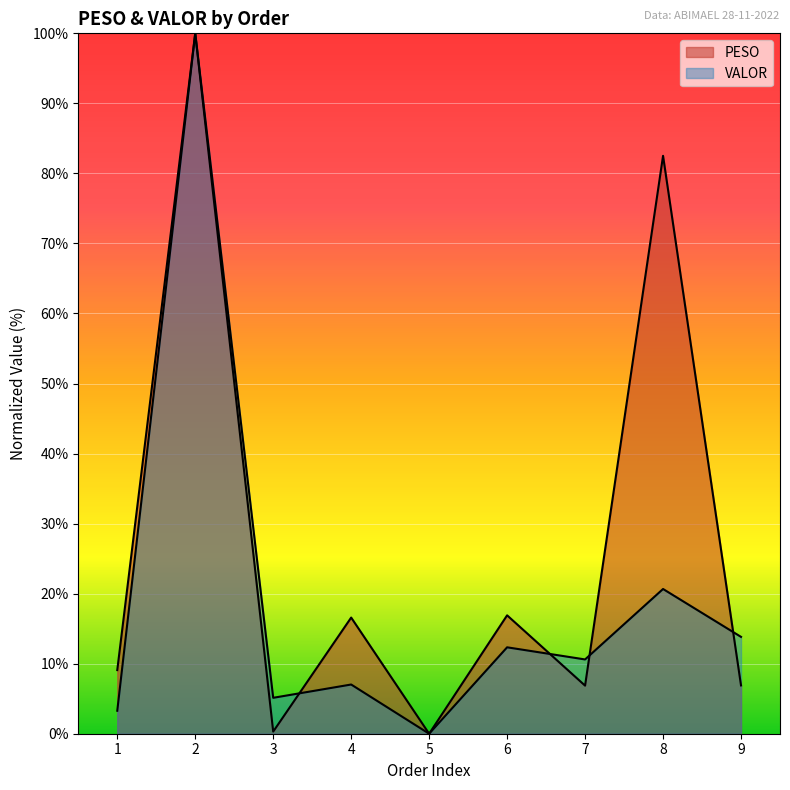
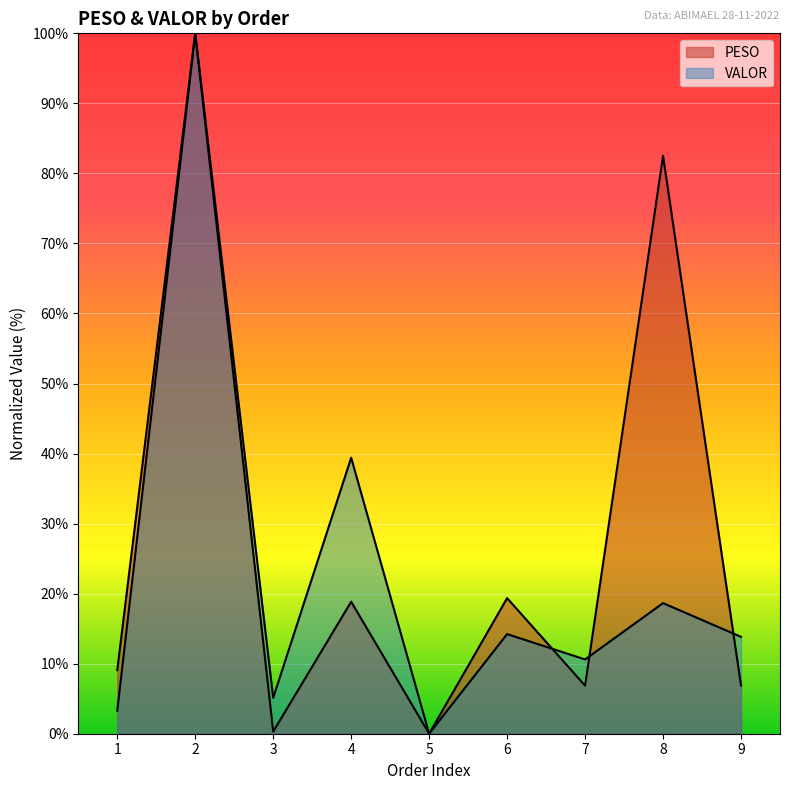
  {
    "PESO": {
      "1": "9%",
      "3": "0%",
-     "4": "17%",
-     "6": "17%",
+     "4": "19%",
+     "6": "19%",
      "7": "7%",
      "8": "83%",
      "9": "7%"
    },
    "VALOR": {
      "1": "3%",
      "3": "5%",
-     "4": "7%",
-     "6": "12%",
+     "4": "39%",
+     "6": "14%",
      "7": "11%",
-     "8": "21%",
+     "8": "19%",
      "9": "14%"
    }
  }
